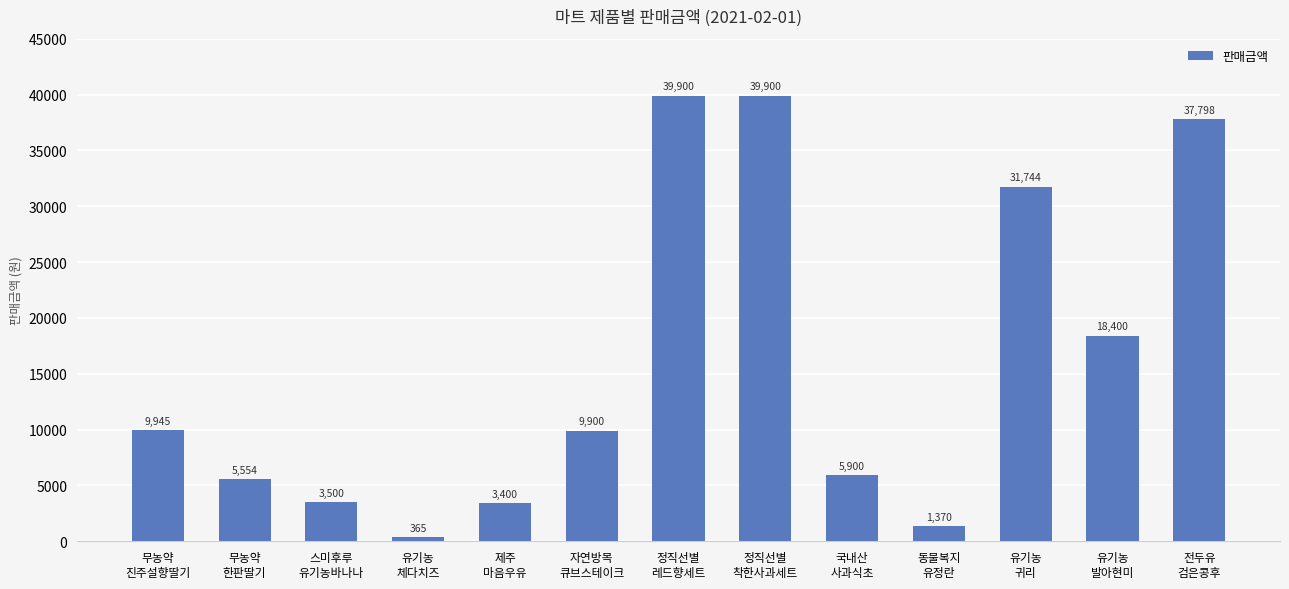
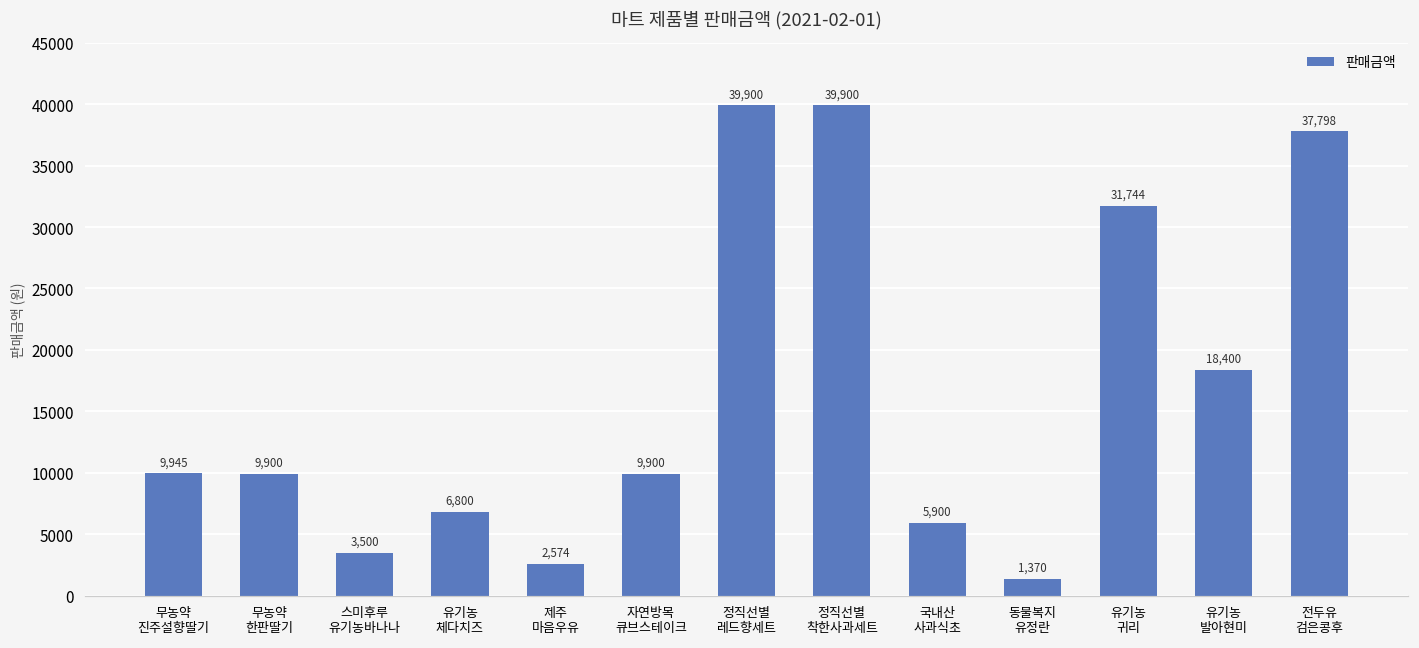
  {
    "무농약 진주설향딸기": "9,945",
-   "무농약 한판딸기": "5,554",
+   "무농약 한판딸기": "9,900",
    "스미후루 유기농바나나": "3,500",
-   "유기농 체다치즈": "365",
-   "제주 마음우유": "3,400",
+   "유기농 체다치즈": "6,800",
+   "제주 마음우유": "2,574",
    "자연방목 큐브스테이크": "9,900",
    "정직선별 레드향세트": "39,900",
    "정직선별 착한사과세트": "39,900",
    "국내산 사과식초": "5,900",
    "동물복지 유정란": "1,370",
    "유기농 귀리": "31,744",
    "유기농 발아현미": "18,400",
    "전두유 검은콩후": "37,798"
  }
